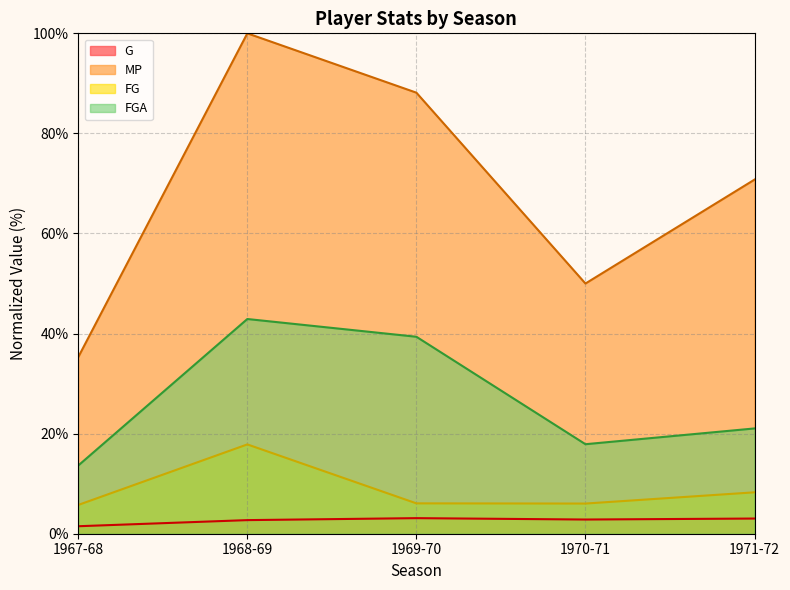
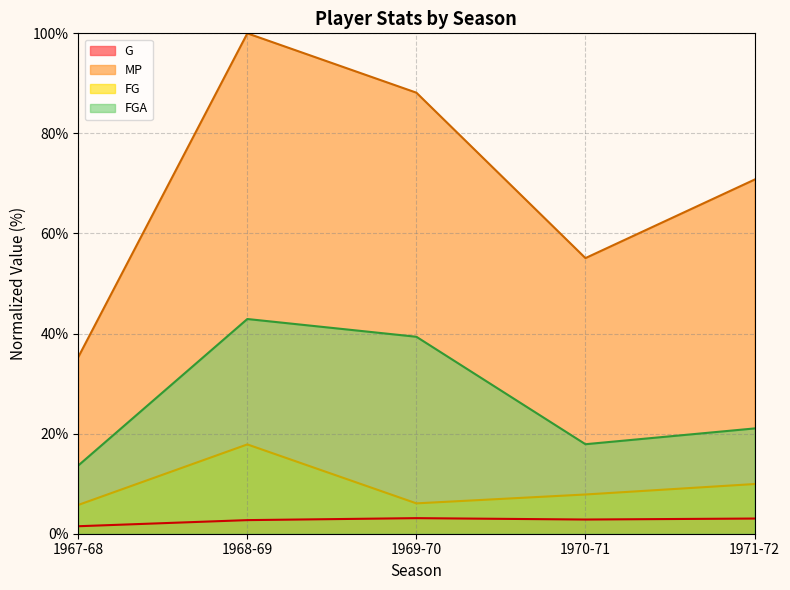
  {
    "G": {
      "1967-68": "1%",
      "1968-69": "3%",
      "1969-70": "3%",
      "1970-71": "3%",
      "1971-72": "3%"
    },
    "MP": {
      "1967-68": "35%",
      "1968-69": "100%",
      "1969-70": "88%",
-     "1970-71": "50%",
+     "1970-71": "55%",
      "1971-72": "71%"
    },
    "FG": {
      "1967-68": "6%",
      "1968-69": "18%",
      "1969-70": "6%",
-     "1970-71": "6%",
-     "1971-72": "8%"
+     "1970-71": "8%",
+     "1971-72": "10%"
    },
    "FGA": {
      "1967-68": "14%",
      "1968-69": "43%",
      "1969-70": "39%",
      "1970-71": "18%",
      "1971-72": "21%"
    }
  }
